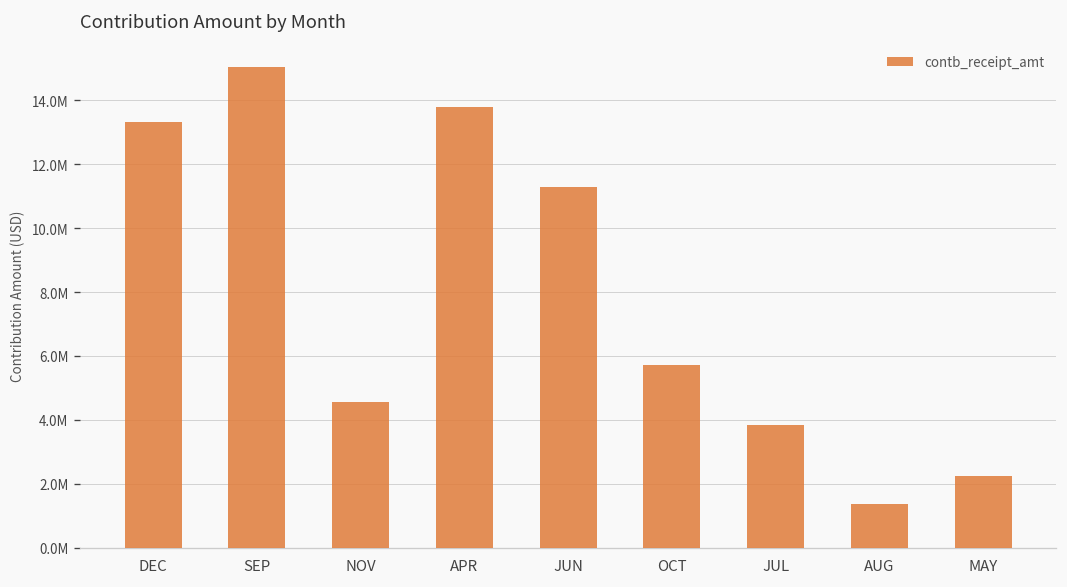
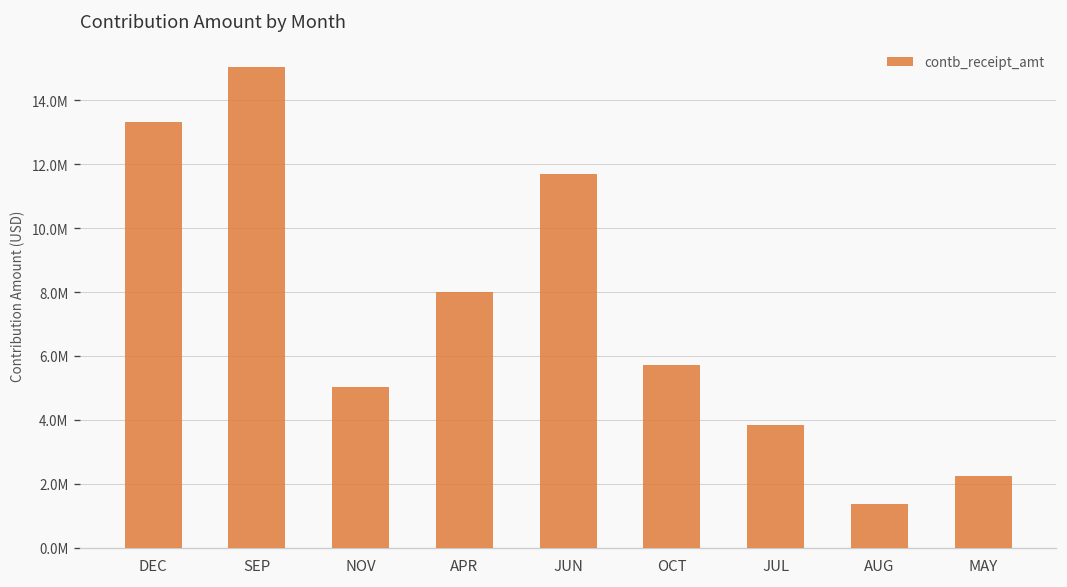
  {
    "DEC": 13300000,
    "SEP": 15000000,
-   "NOV": 4600000,
-   "APR": 13800000,
-   "JUN": 11300000,
+   "NOV": 5000000,
+   "APR": 8000000,
+   "JUN": 11700000,
    "OCT": 5700000,
    "JUL": 3800000,
    "AUG": 1400000,
    "MAY": 2200000
  }
